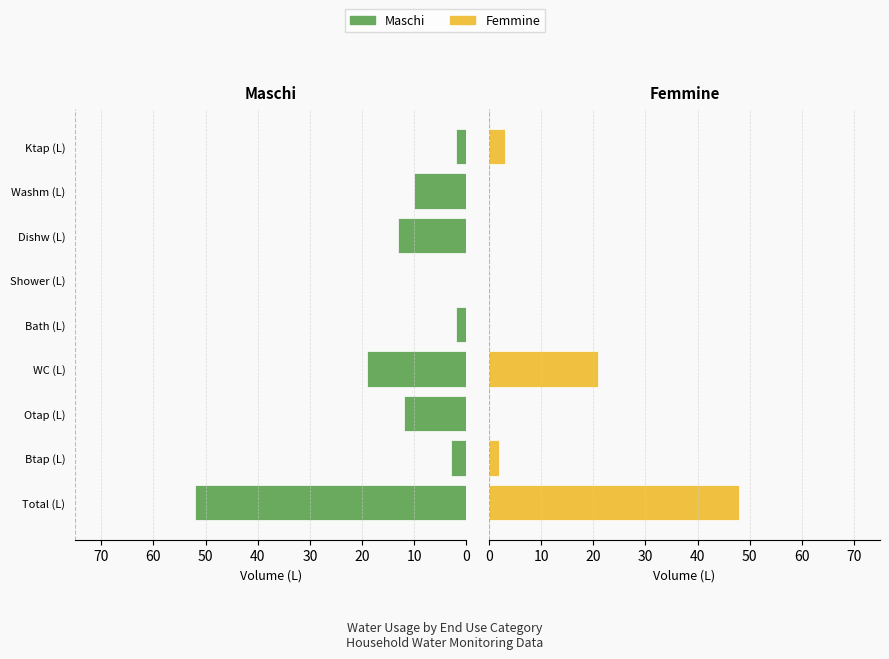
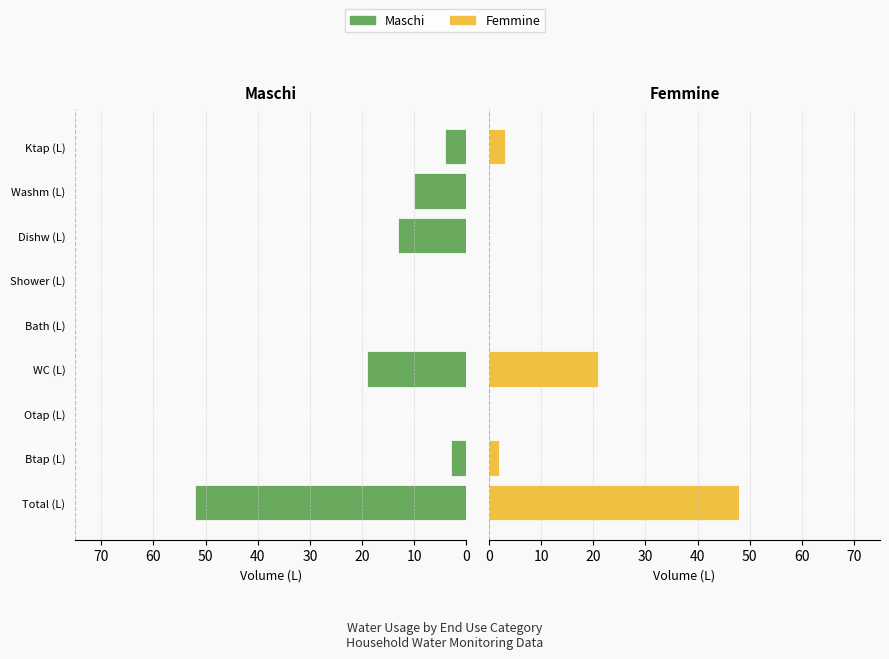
  {
    "Maschi": {
-     "Ktap (L)": 2,
+     "Ktap (L)": 4,
      "Washm (L)": 10,
      "Dishw (L)": 13,
      "Shower (L)": 0,
-     "Bath (L)": 2,
+     "Bath (L)": 0,
      "WC (L)": 19,
-     "Otap (L)": 12,
+     "Otap (L)": 0,
      "Btap (L)": 3,
      "Total (L)": 52
    }
  }
